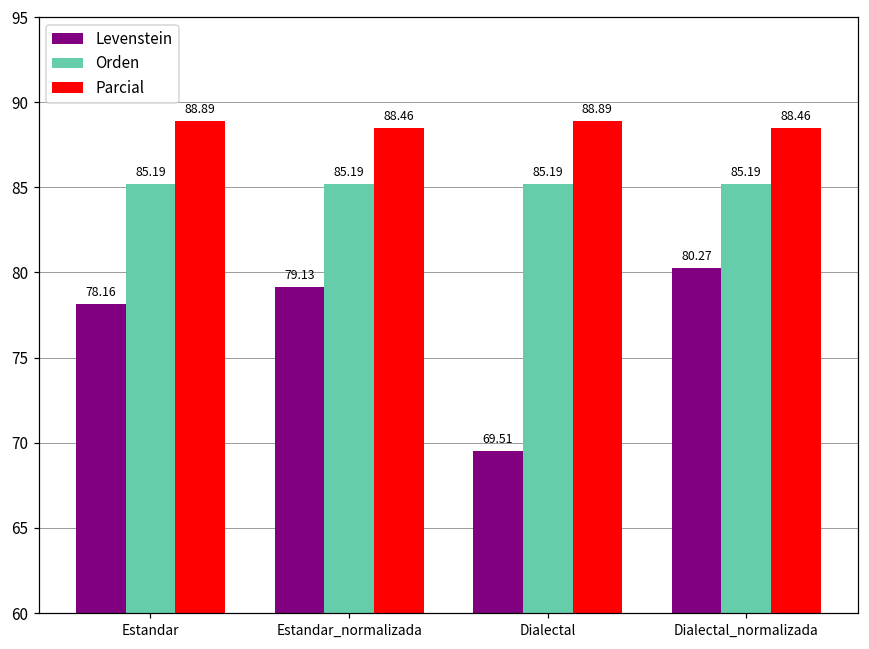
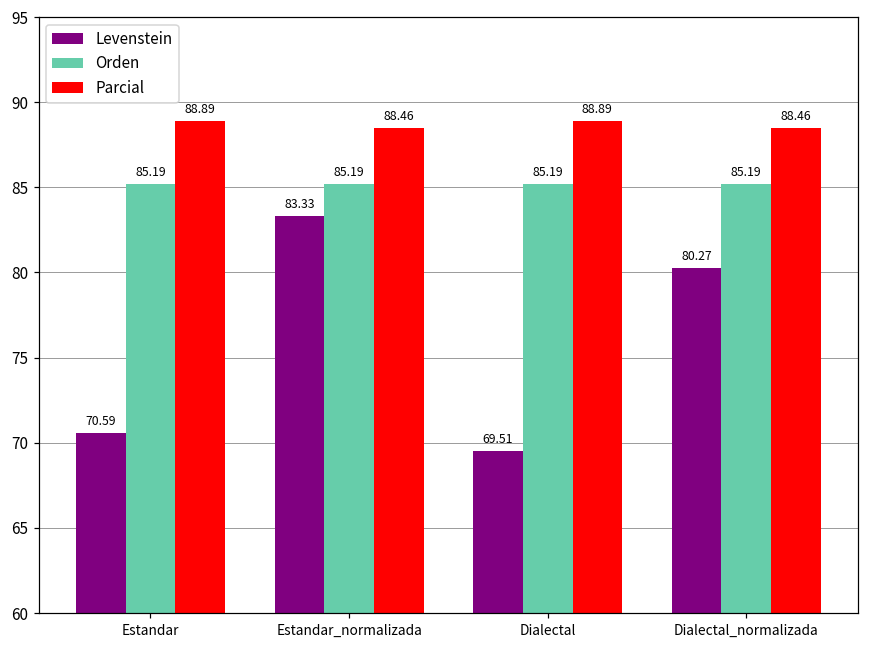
  {
    "Levenstein": {
-     "Estandar": 78.16,
-     "Estandar_normalizada": 79.13,
+     "Estandar": 70.59,
+     "Estandar_normalizada": 83.33,
      "Dialectal": 69.51,
      "Dialectal_normalizada": 80.27
    },
    "Orden": {
      "Estandar": 85.19,
      "Estandar_normalizada": 85.19,
      "Dialectal": 85.19,
      "Dialectal_normalizada": 85.19
    },
    "Parcial": {
      "Estandar": 88.89,
      "Estandar_normalizada": 88.46,
      "Dialectal": 88.89,
      "Dialectal_normalizada": 88.46
    }
  }
